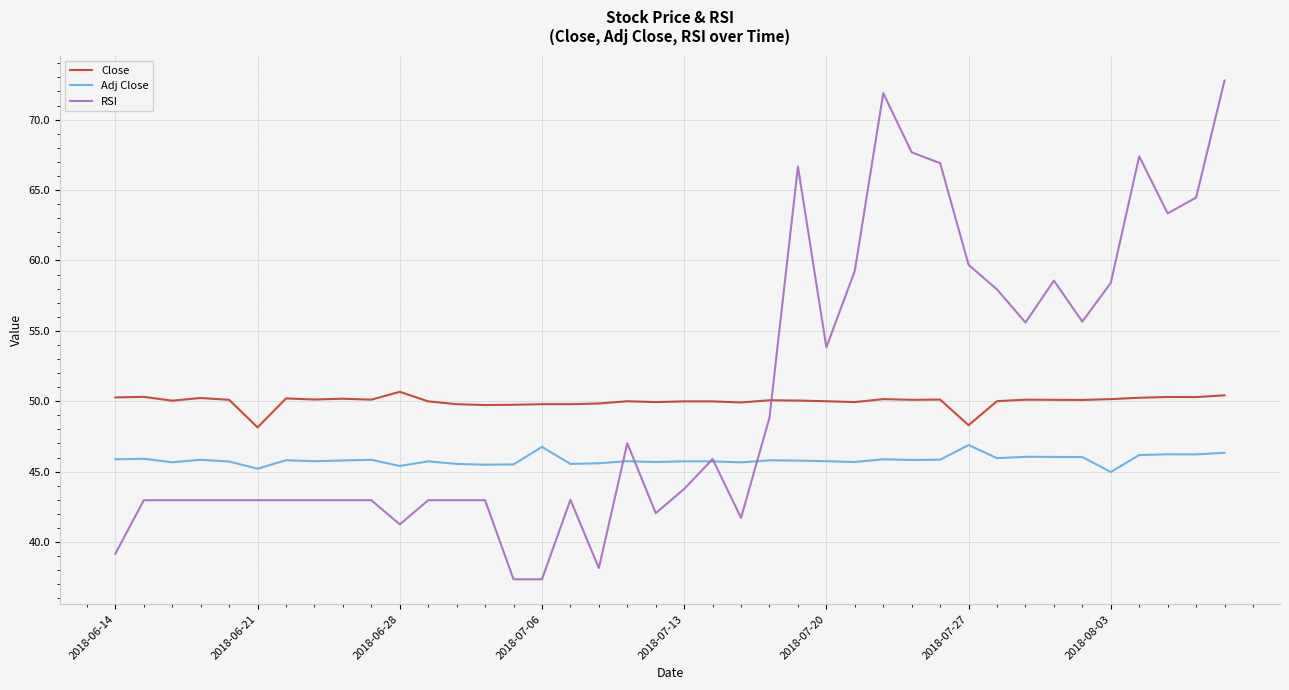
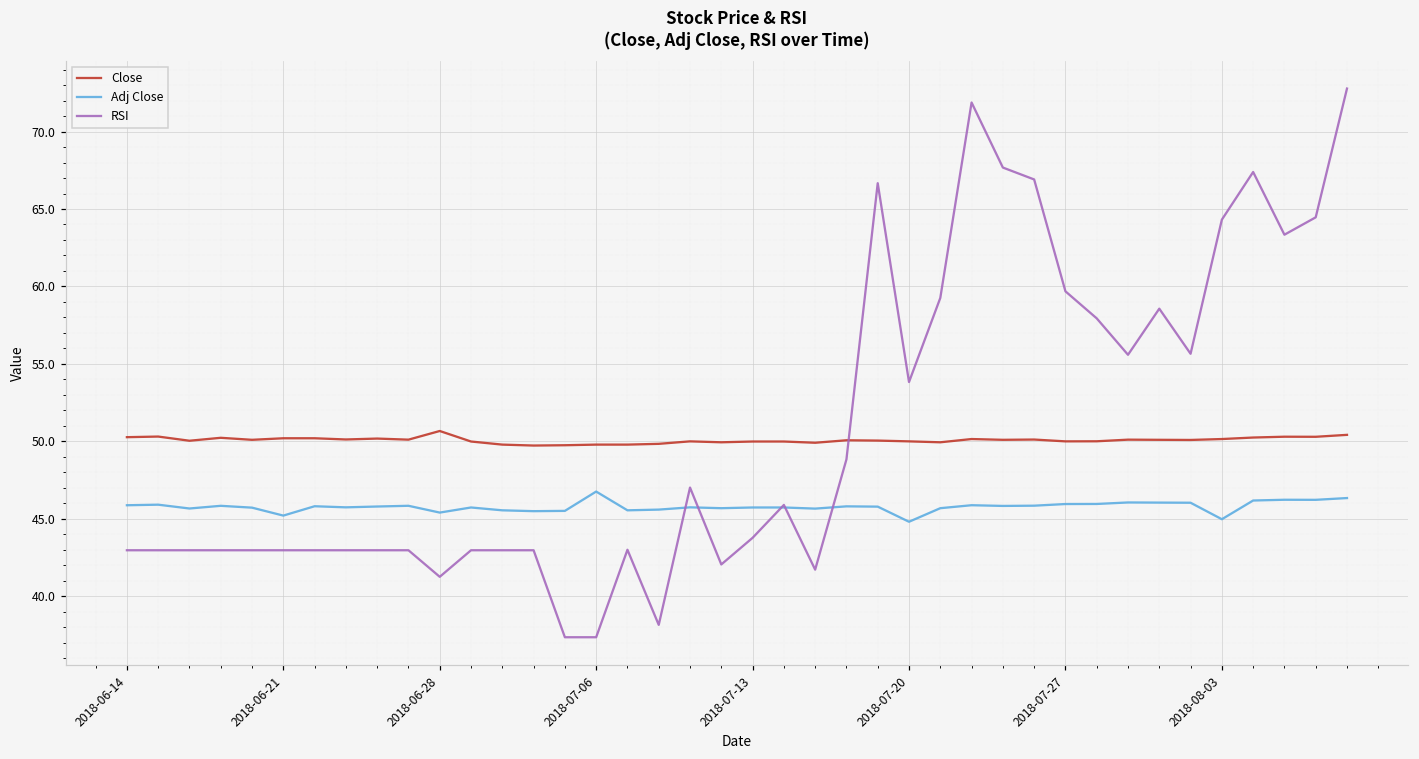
  {
    "Close": {
      "2018-06-14": 50.3,
-     "2018-06-21": 48.1,
+     "2018-06-21": 50.2,
      "2018-06-28": 50.7,
      "2018-07-06": 49.8,
      "2018-07-13": 50.0,
      "2018-07-20": 50.0,
-     "2018-07-27": 48.3,
+     "2018-07-27": 50.0,
      "2018-08-03": 50.2
    },
    "Adj Close": {
      "2018-06-14": 45.9,
      "2018-06-21": 45.2,
      "2018-06-28": 45.4,
      "2018-07-06": 46.8,
      "2018-07-13": 45.7,
-     "2018-07-20": 45.7,
-     "2018-07-27": 46.9,
+     "2018-07-20": 44.8,
+     "2018-07-27": 46.0,
      "2018-08-03": 45.0
    },
    "RSI": {
-     "2018-06-14": 39.2,
+     "2018-06-14": 43.0,
      "2018-06-21": 43.0,
      "2018-06-28": 41.3,
      "2018-07-06": 37.4,
      "2018-07-13": 43.8,
      "2018-07-20": 53.8,
      "2018-07-27": 59.7,
-     "2018-08-03": 58.4
+     "2018-08-03": 64.3
    }
  }
